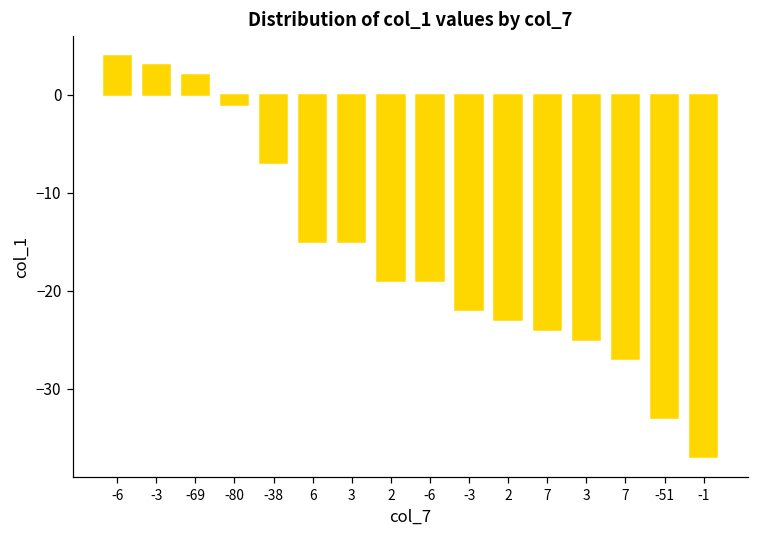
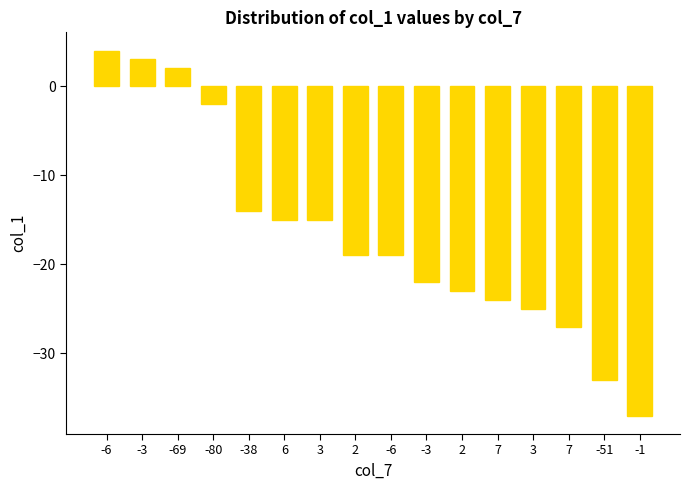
  {
    "-69": 2,
-   "-80": -1,
-   "-38": -7,
+   "-80": -2,
+   "-38": -14,
    "6": -15,
    "-51": -33,
    "-1": -37
  }
